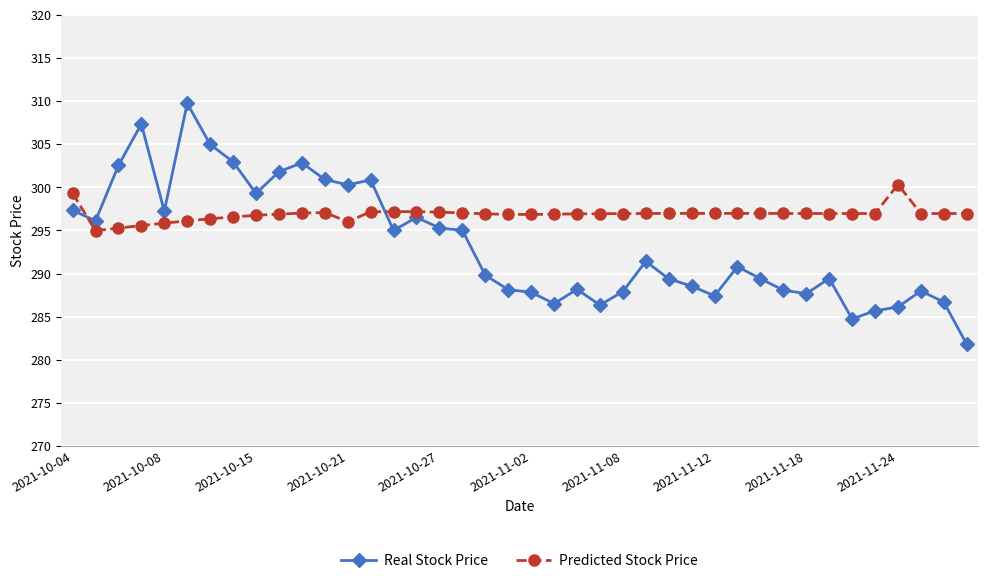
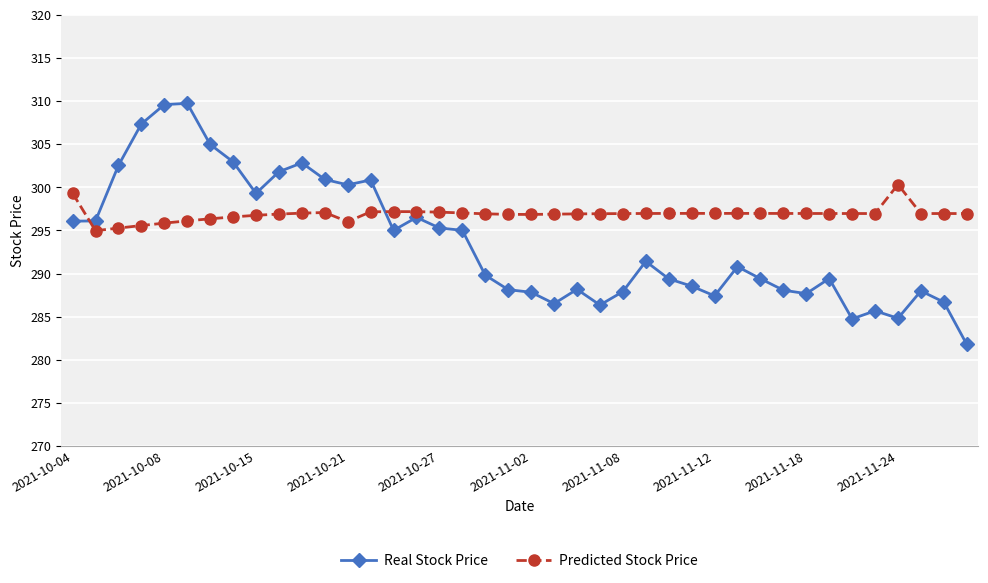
  {
    "Real Stock Price": {
-     "2021-10-04": 297,
-     "2021-10-08": 297,
+     "2021-10-04": 296,
+     "2021-10-08": 310,
      "2021-10-15": 299,
      "2021-10-21": 300,
      "2021-10-27": 295,
      "2021-11-02": 288,
      "2021-11-08": 288,
      "2021-11-12": 287,
      "2021-11-18": 288,
-     "2021-11-24": 286
+     "2021-11-24": 285
    },
    "Predicted Stock Price": {
      "2021-10-04": 299,
      "2021-10-08": 296,
      "2021-10-15": 297,
      "2021-10-21": 296,
      "2021-10-27": 297,
      "2021-11-02": 297,
      "2021-11-08": 297,
      "2021-11-12": 297,
      "2021-11-18": 297,
      "2021-11-24": 300
    }
  }
